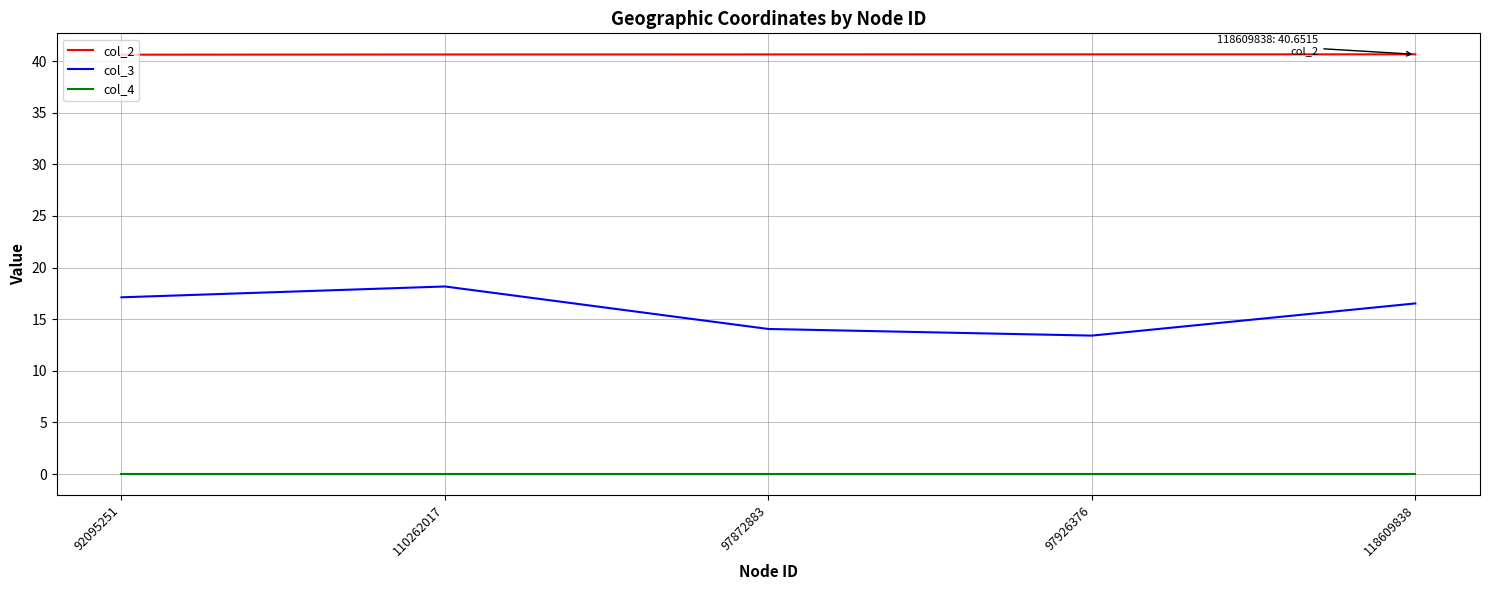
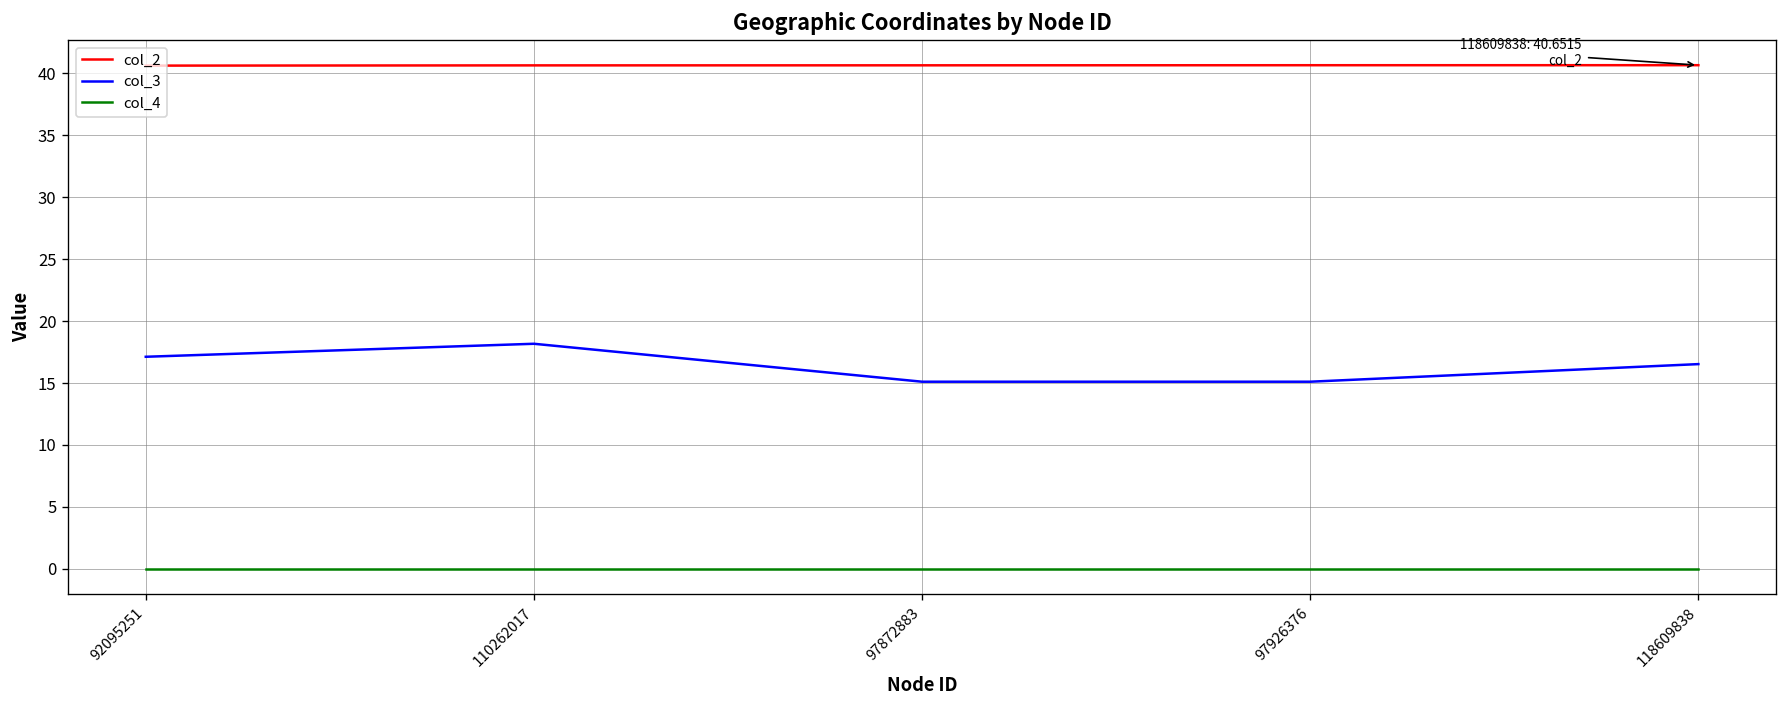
  {
    "col_2": {
      "118609838": 40.6515
    },
    "col_3": {
      "92095251": 17.1,
      "110262017": 18.2,
-     "97872883": 14.1,
-     "97926376": 13.4,
+     "97872883": 15.1,
+     "97926376": 15.1,
      "118609838": 16.5
    },
    "col_4": {
      "92095251": 0.0,
      "110262017": 0.0,
      "97872883": 0.0,
      "97926376": 0.0,
      "118609838": 0.0
    }
  }
